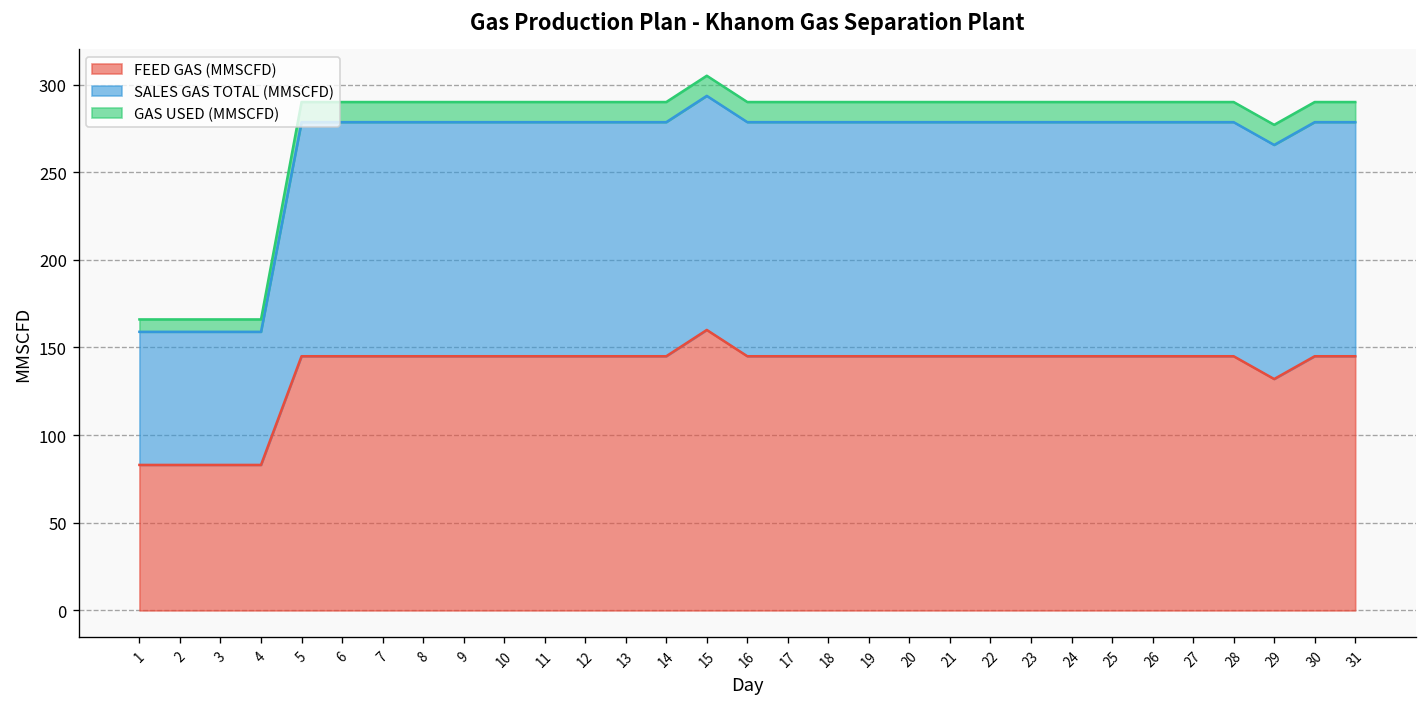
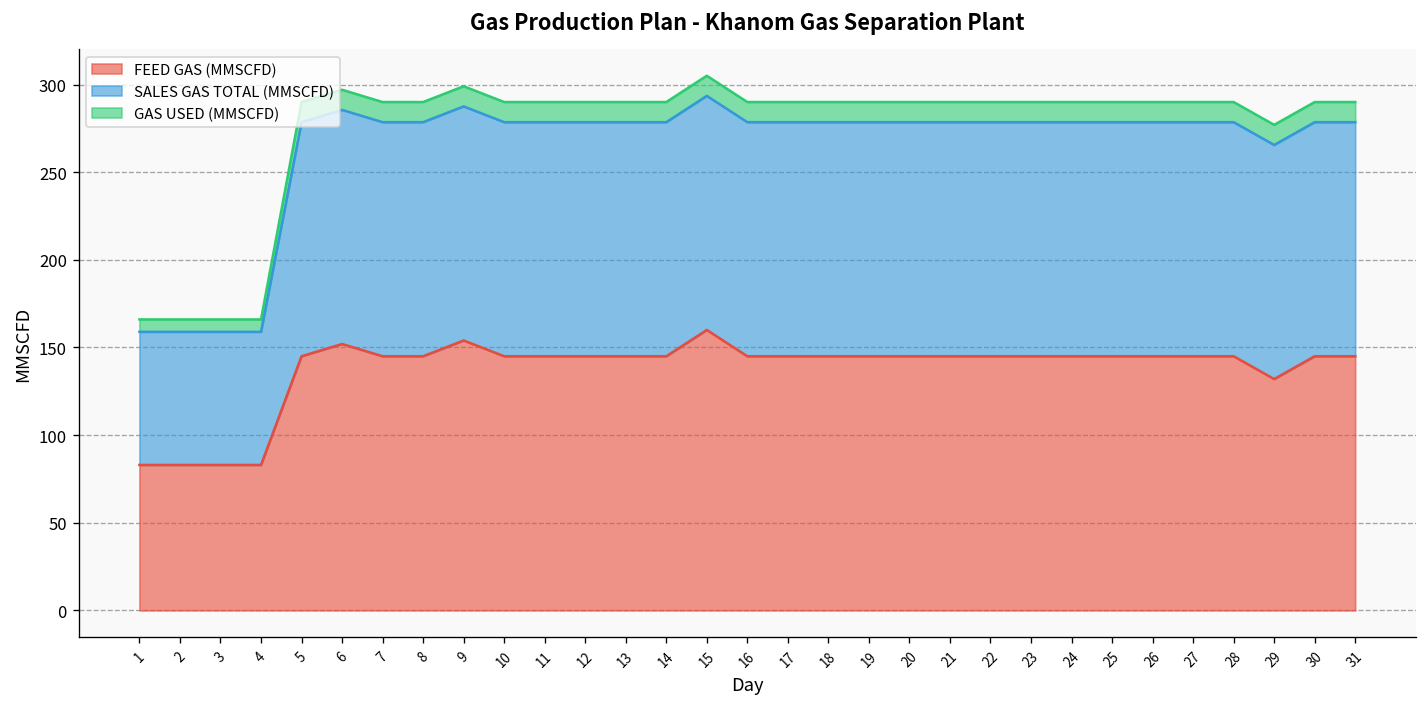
  {
    "FEED GAS (MMSCFD)": {
      "1": 83,
      "2": 83,
      "3": 83,
      "4": 83,
      "5": 145,
-     "6": 145,
+     "6": 152,
      "7": 145,
      "8": 145,
-     "9": 145,
+     "9": 154,
      "10": 145,
      "11": 145,
      "12": 145,
      "13": 145,
      "14": 145,
      "15": 160,
      "16": 145,
      "17": 145,
      "18": 145,
      "19": 145,
      "20": 145,
      "21": 145,
      "22": 145,
      "23": 145,
      "24": 145,
      "25": 145,
      "26": 145,
      "27": 145,
      "28": 145,
      "29": 132,
      "30": 145,
      "31": 145
    },
    "SALES GAS TOTAL (MMSCFD)": {
      "1": 76,
      "2": 76,
      "3": 76,
      "4": 76,
      "6": 134,
      "7": 134,
      "8": 134,
      "9": 134,
      "10": 134,
      "11": 134,
      "12": 134,
      "13": 134,
      "14": 134,
      "15": 134,
      "16": 134,
      "17": 134,
      "18": 134,
      "19": 134,
      "20": 134,
      "21": 134,
      "22": 134,
      "23": 134,
      "24": 134,
      "25": 134,
      "26": 134,
      "27": 134,
      "28": 134,
      "29": 134,
      "30": 134,
      "31": 134
    },
    "GAS USED (MMSCFD)": {
      "1": 7,
      "2": 7,
      "3": 7,
      "4": 7,
      "6": 11,
      "7": 11,
      "8": 11,
      "9": 11,
      "10": 11,
      "11": 11,
      "12": 11,
      "13": 11,
      "14": 11,
      "15": 11,
      "16": 11,
      "17": 11,
      "18": 11,
      "19": 11,
      "20": 11,
      "21": 11,
      "22": 11,
      "23": 11,
      "24": 11,
      "25": 11,
      "26": 11,
      "27": 11,
      "28": 11,
      "29": 11,
      "30": 11,
      "31": 11
    }
  }
